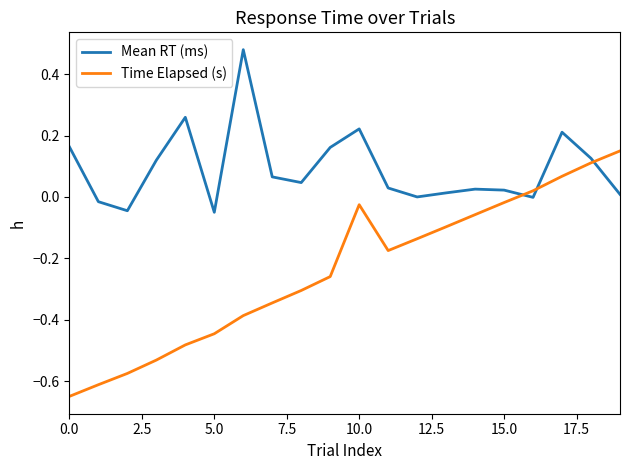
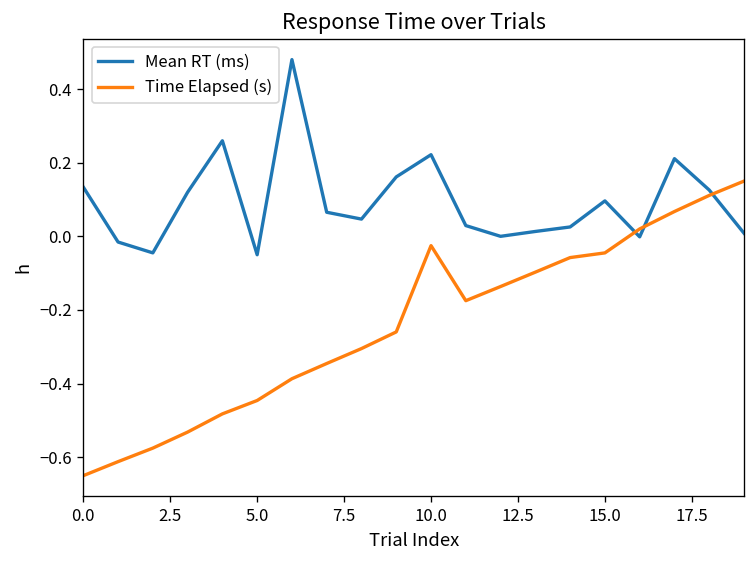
  {
    "Mean RT (ms)": {
-     "0.0": 0.16,
+     "0.0": 0.13,
      "5.0": -0.05,
      "10.0": 0.22,
-     "15.0": 0.02
+     "15.0": 0.10
    },
    "Time Elapsed (s)": {
      "0.0": -0.65,
      "5.0": -0.45,
      "10.0": -0.03,
-     "15.0": -0.02
+     "15.0": -0.04
    }
  }
